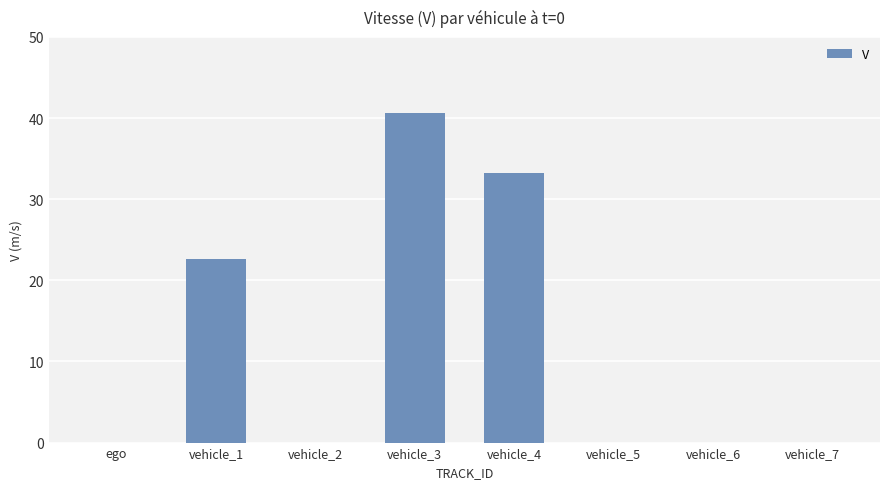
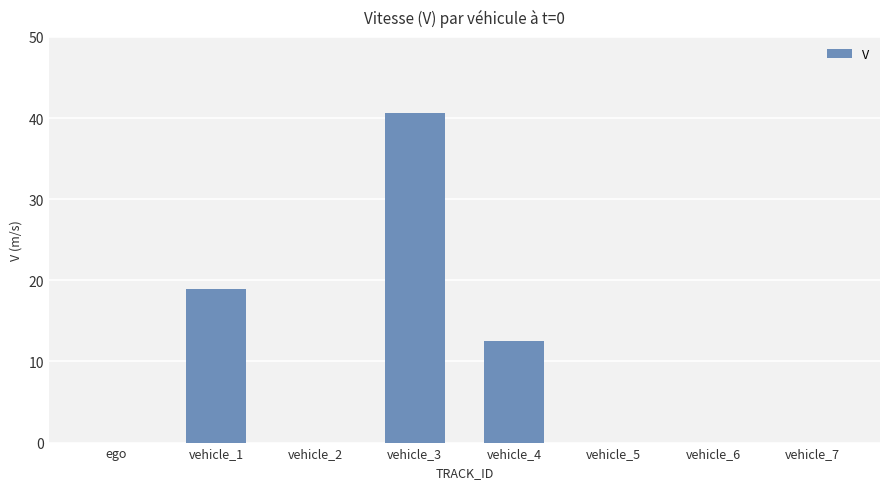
  {
    "ego": 0,
-   "vehicle_1": 23,
+   "vehicle_1": 19,
    "vehicle_2": 0,
    "vehicle_3": 41,
-   "vehicle_4": 33,
+   "vehicle_4": 13,
    "vehicle_5": 0,
    "vehicle_6": 0,
    "vehicle_7": 0
  }
